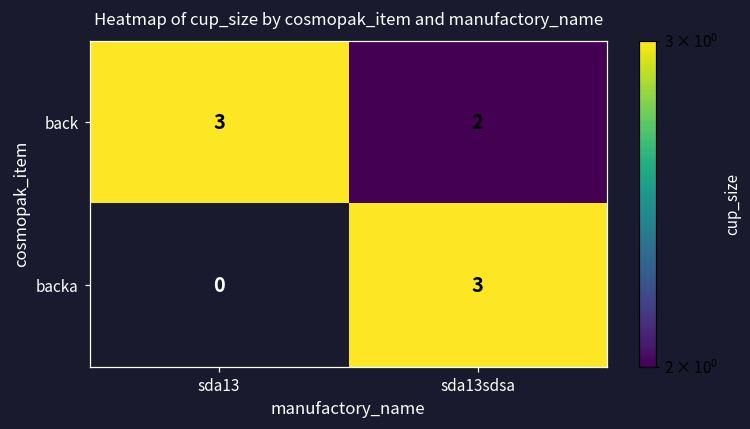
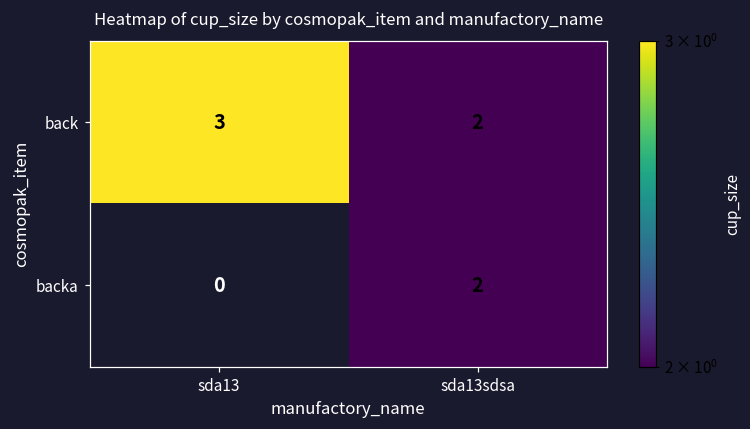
  {
    "back": {
      "sda13": 3,
      "sda13sdsa": 2
    },
    "backa": {
      "sda13": 0,
-     "sda13sdsa": 3
+     "sda13sdsa": 2
    }
  }
